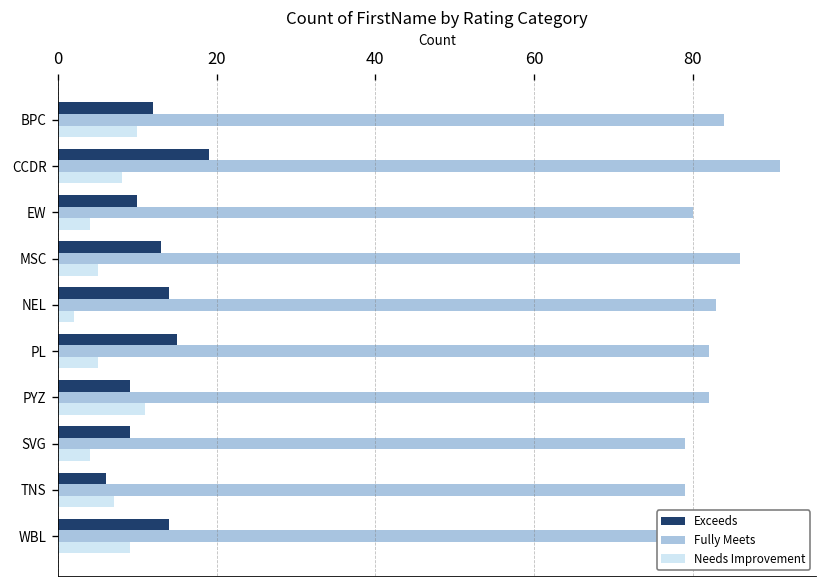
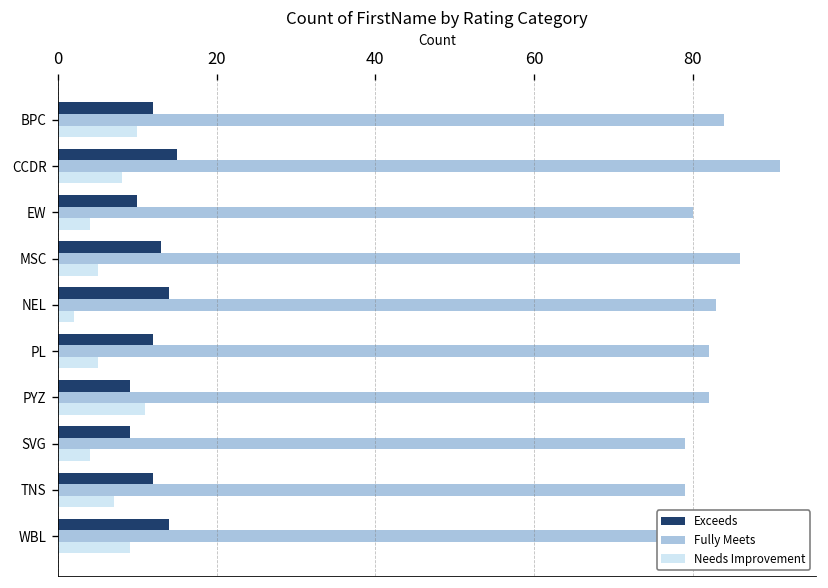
  {
    "Exceeds": {
      "BPC": 12,
-     "CCDR": 19,
+     "CCDR": 15,
      "EW": 10,
      "MSC": 13,
      "NEL": 14,
-     "PL": 15,
+     "PL": 12,
      "PYZ": 9,
      "SVG": 9,
-     "TNS": 6,
+     "TNS": 12,
      "WBL": 14
    }
  }
